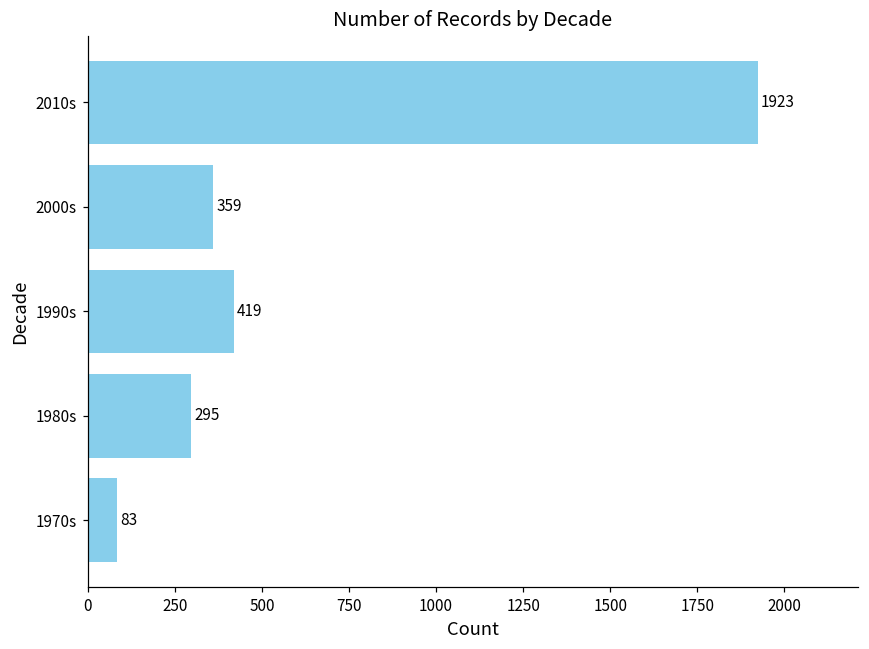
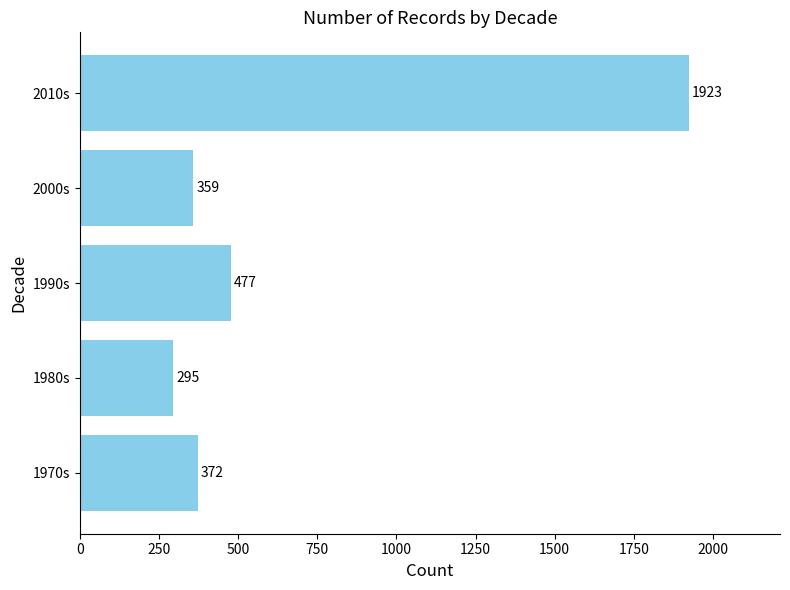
  {
    "2010s": 1923,
    "2000s": 359,
-   "1990s": 419,
+   "1990s": 477,
    "1980s": 295,
-   "1970s": 83
+   "1970s": 372
  }
